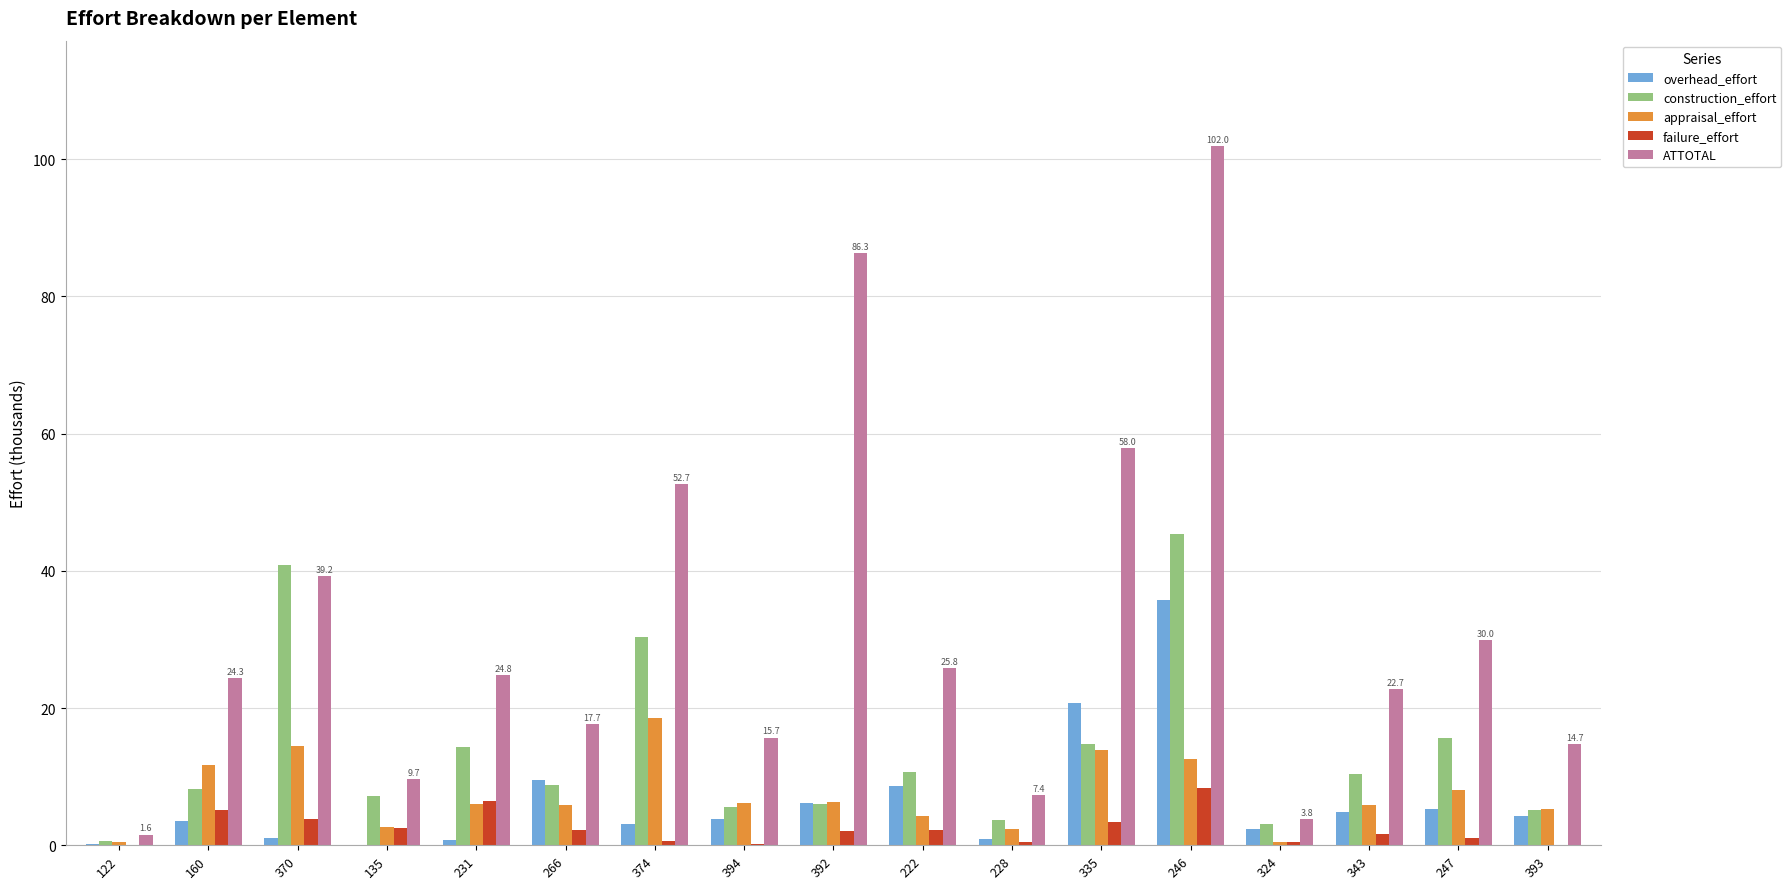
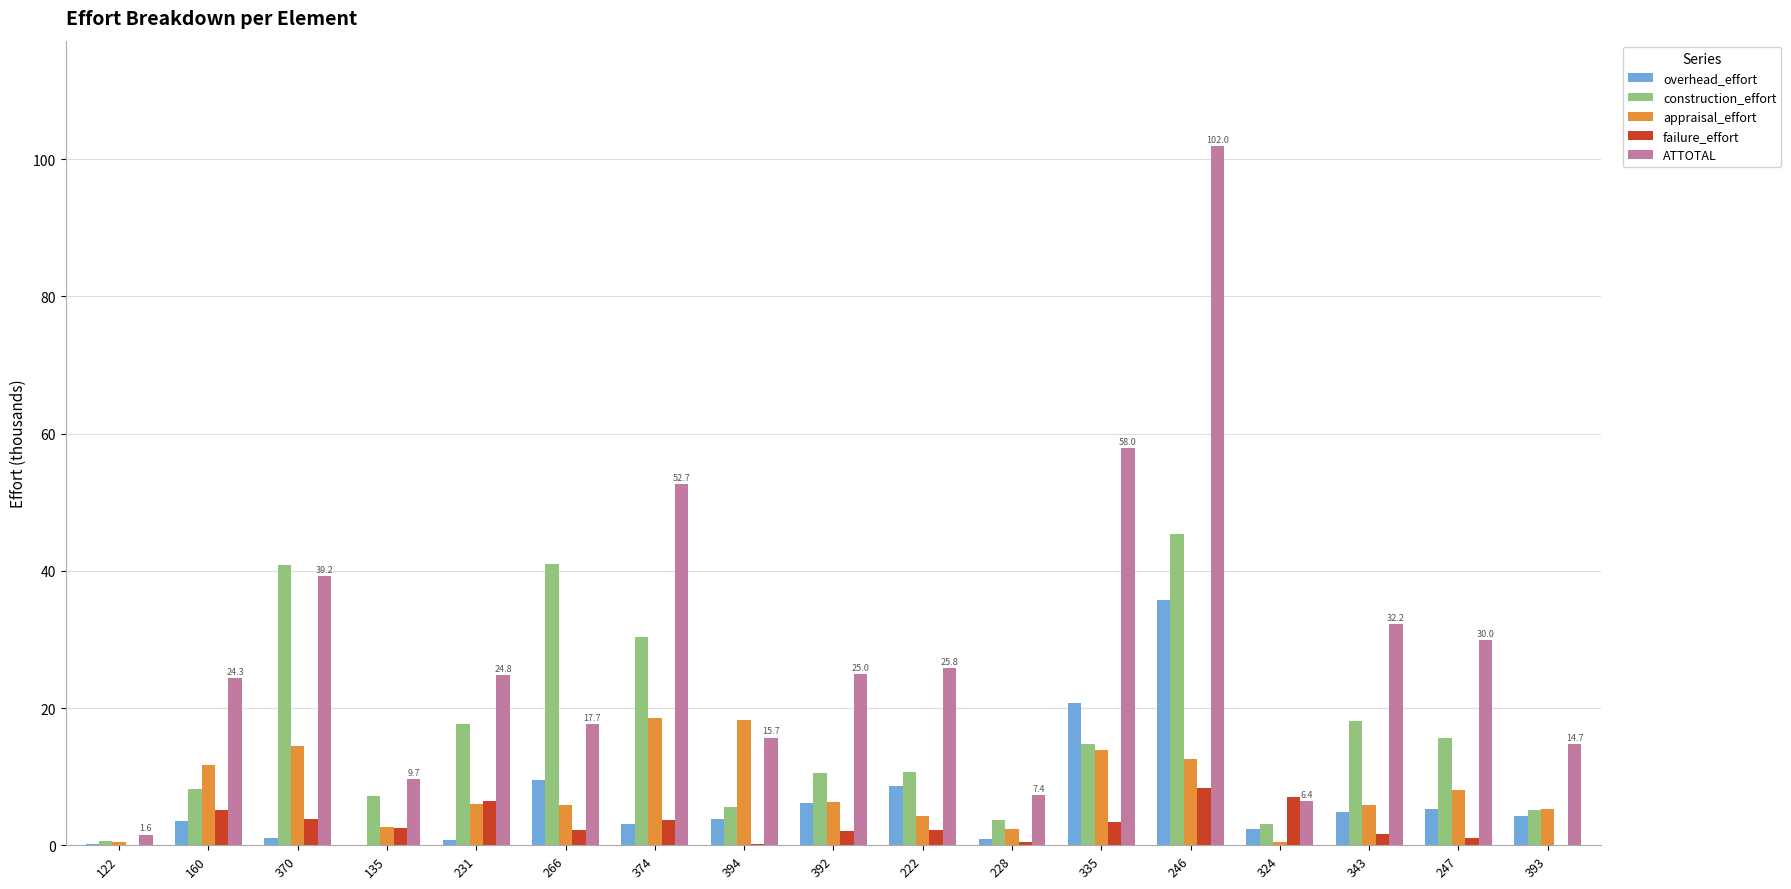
  {
    "overhead_effort": {
      "160": 4,
      "370": 1,
      "231": 1,
      "266": 9,
      "374": 3,
      "394": 4,
      "392": 6,
      "222": 9,
      "228": 1,
      "335": 21,
      "246": 36,
      "324": 2,
      "343": 5,
      "247": 5,
      "393": 4
    },
    "construction_effort": {
      "122": 1,
      "160": 8,
      "370": 41,
      "135": 7,
-     "231": 14,
-     "266": 9,
+     "231": 18,
+     "266": 41,
      "374": 30,
      "394": 6,
-     "392": 6,
+     "392": 10,
      "222": 11,
      "228": 4,
      "335": 15,
      "246": 45,
      "324": 3,
-     "343": 10,
+     "343": 18,
      "247": 16,
      "393": 5
    },
    "appraisal_effort": {
      "122": 1,
      "160": 12,
      "370": 15,
      "135": 3,
      "231": 6,
      "266": 6,
      "374": 19,
-     "394": 6,
+     "394": 18,
      "392": 6,
      "222": 4,
      "228": 2,
      "335": 14,
      "246": 13,
      "324": 1,
      "343": 6,
      "247": 8,
      "393": 5
    },
    "failure_effort": {
      "160": 5,
      "370": 4,
      "135": 2,
      "231": 6,
      "266": 2,
-     "374": 1,
+     "374": 4,
      "392": 2,
      "222": 2,
      "228": 1,
      "335": 3,
      "246": 8,
-     "324": 0,
+     "324": 7,
      "343": 2,
      "247": 1
    },
    "ATTOTAL": {
      "122": 1.6,
      "160": 24.3,
      "370": 39.2,
      "135": 9.7,
      "231": 24.8,
      "266": 17.7,
      "374": 52.7,
      "394": 15.7,
-     "392": 86.3,
+     "392": 25.0,
      "222": 25.8,
      "228": 7.4,
      "335": 58.0,
      "246": 102.0,
-     "324": 3.8,
-     "343": 22.7,
+     "324": 6.4,
+     "343": 32.2,
      "247": 30.0,
      "393": 14.7
    }
  }
